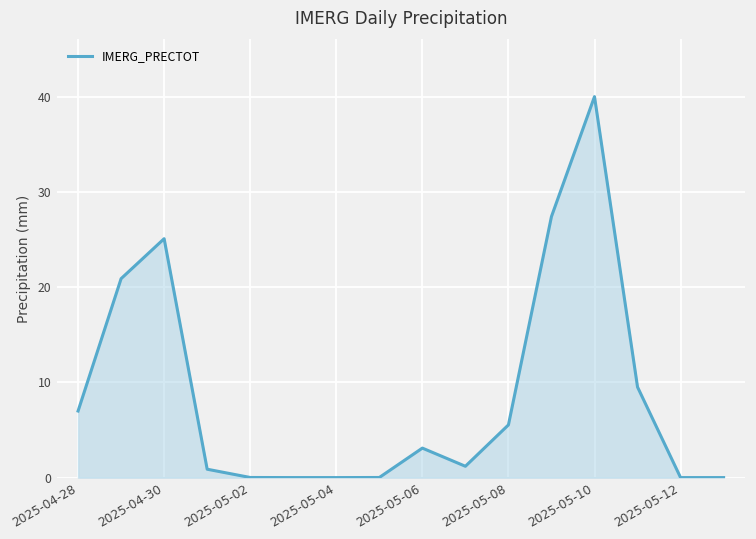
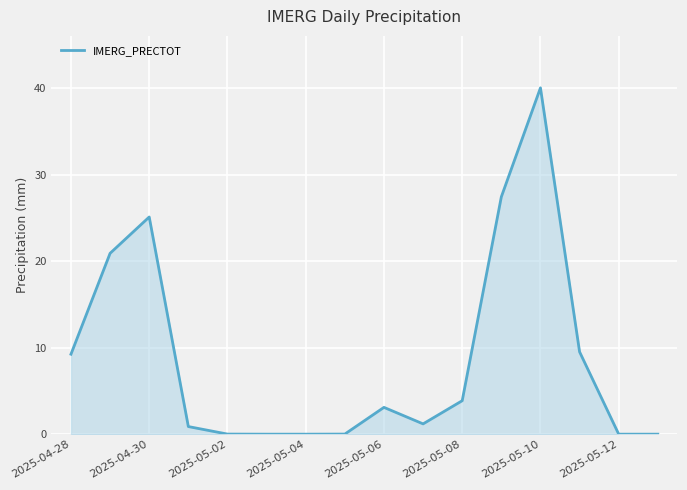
  {
-   "2025-04-28": 7,
+   "2025-04-28": 9,
    "2025-04-30": 25,
    "2025-05-02": 0,
    "2025-05-04": 0,
    "2025-05-06": 3,
-   "2025-05-08": 6,
+   "2025-05-08": 4,
    "2025-05-10": 40,
    "2025-05-12": 0
  }
